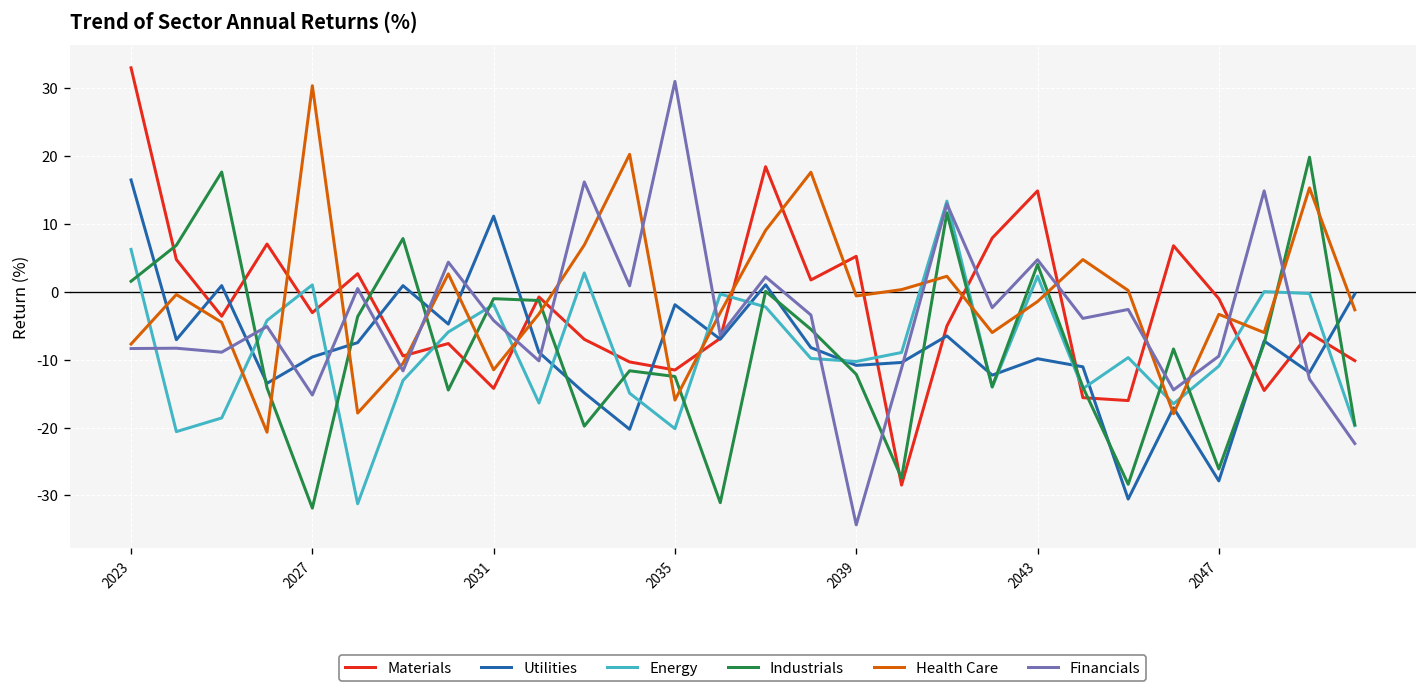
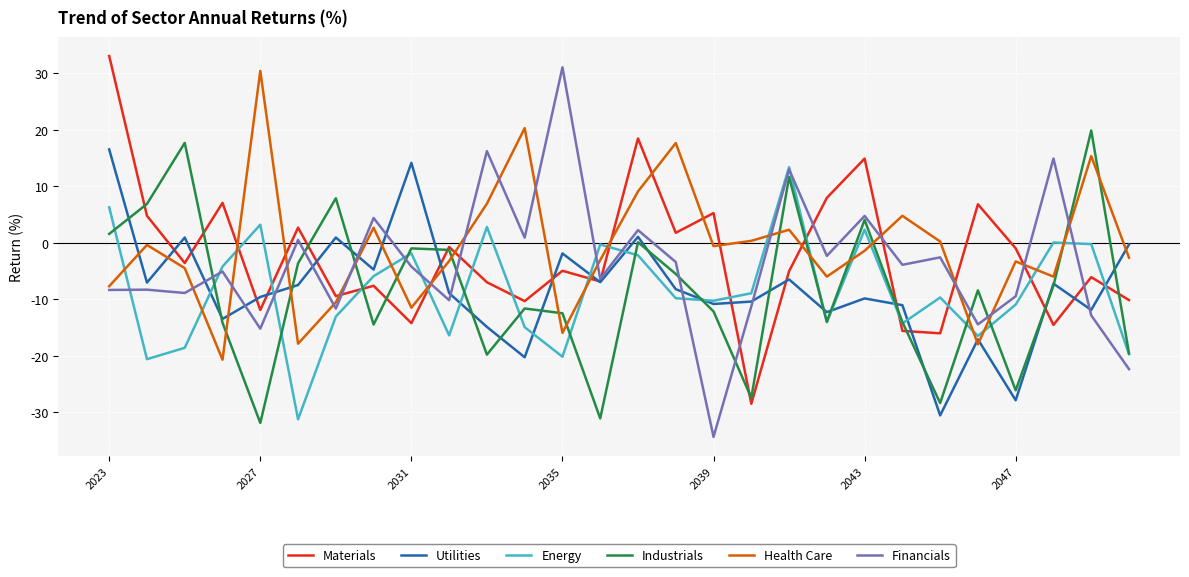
  {
    "Materials": {
      "2023": 33,
-     "2027": -3,
+     "2027": -12,
      "2031": -14,
-     "2035": -12,
+     "2035": -5,
      "2039": 5,
      "2043": 15,
      "2047": -1
    },
    "Utilities": {
      "2023": 16,
      "2027": -10,
-     "2031": 11,
+     "2031": 14,
      "2035": -2,
      "2039": -11,
      "2043": -10,
      "2047": -28
    },
    "Energy": {
      "2023": 6,
-     "2027": 1,
+     "2027": 3,
      "2031": -2,
      "2035": -20,
      "2039": -10,
      "2043": 2,
      "2047": -11
    },
    "Industrials": {
      "2023": 2,
      "2027": -32,
      "2031": -1,
      "2035": -12,
      "2039": -12,
      "2043": 4,
      "2047": -26
    },
    "Health Care": {
      "2023": -8,
      "2027": 30,
      "2031": -11,
      "2035": -16,
      "2039": -1,
      "2043": -1,
      "2047": -3
    },
    "Financials": {
      "2023": -8,
      "2027": -15,
      "2031": -4,
      "2035": 31,
      "2039": -34,
      "2043": 5,
      "2047": -9
    }
  }
